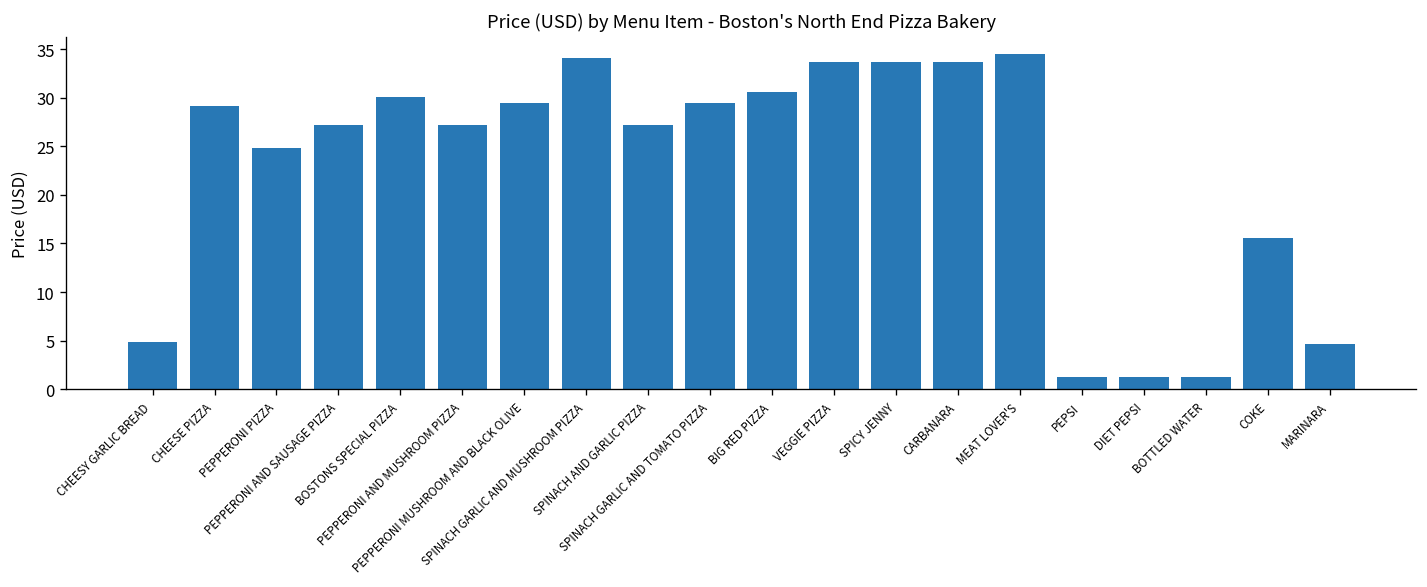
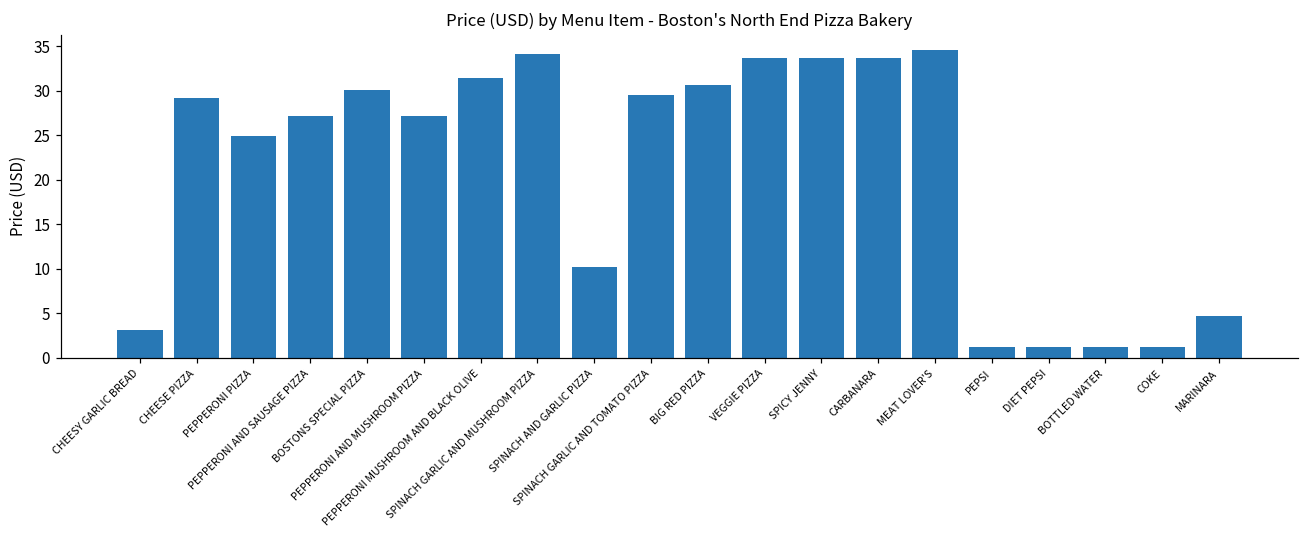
  {
-   "CHEESY GARLIC BREAD": 5,
+   "CHEESY GARLIC BREAD": 3,
    "CHEESE PIZZA": 29,
    "PEPPERONI PIZZA": 25,
    "PEPPERONI AND SAUSAGE PIZZA": 27,
    "BOSTONS SPECIAL PIZZA": 30,
    "PEPPERONI AND MUSHROOM PIZZA": 27,
-   "PEPPERONI MUSHROOM AND BLACK OLIVE": 29,
+   "PEPPERONI MUSHROOM AND BLACK OLIVE": 31,
    "SPINACH GARLIC AND MUSHROOM PIZZA": 34,
-   "SPINACH AND GARLIC PIZZA": 27,
+   "SPINACH AND GARLIC PIZZA": 10,
    "SPINACH GARLIC AND TOMATO PIZZA": 29,
    "BIG RED PIZZA": 31,
    "VEGGIE PIZZA": 34,
    "SPICY JENNY": 34,
    "CARBANARA": 34,
    "MEAT LOVER'S": 35,
    "PEPSI": 1,
    "DIET PEPSI": 1,
    "BOTTLED WATER": 1,
-   "COKE": 16,
+   "COKE": 1,
    "MARINARA": 5
  }
